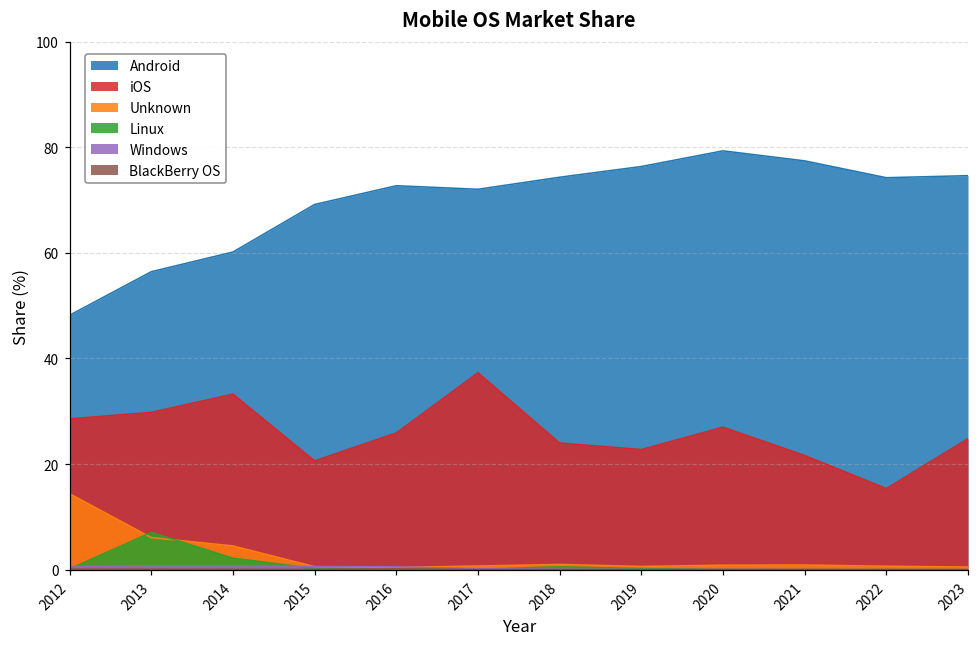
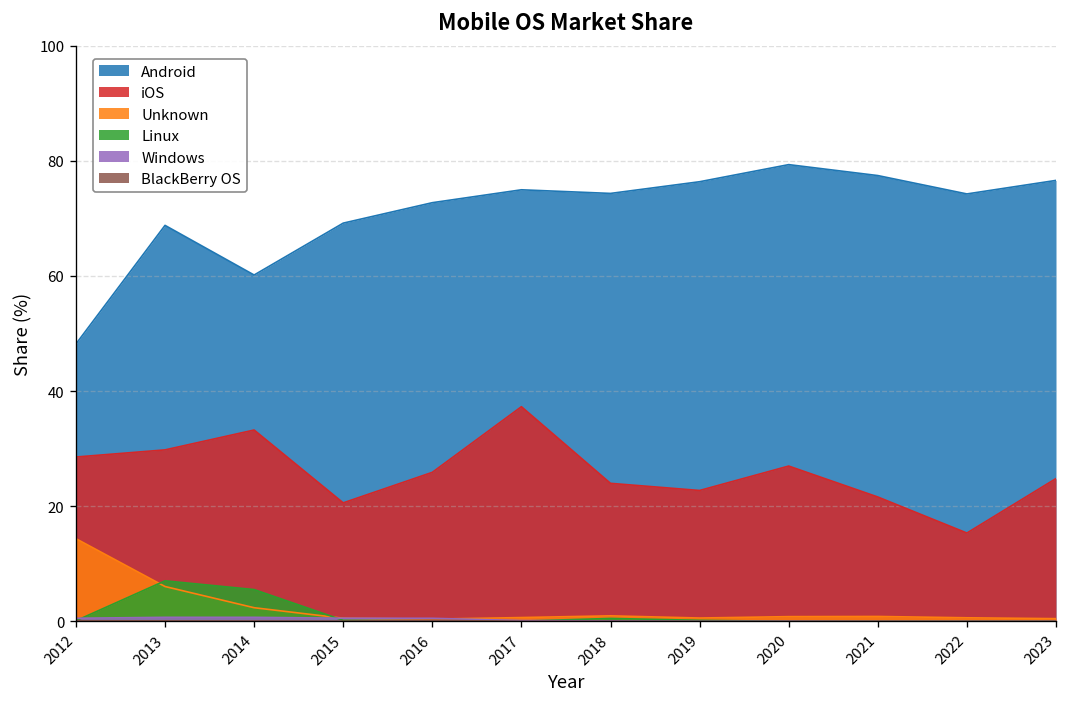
  {
    "Android": {
      "2012": 48,
-     "2013": 56,
+     "2013": 69,
      "2014": 60,
      "2015": 69,
      "2016": 73,
-     "2017": 72,
+     "2017": 75,
      "2018": 74,
      "2019": 76,
      "2020": 79,
      "2021": 77,
      "2022": 74,
-     "2023": 75
+     "2023": 77
    },
    "iOS": {
      "2012": 29,
      "2013": 30,
      "2014": 33,
      "2015": 21,
      "2016": 26,
      "2017": 37,
      "2018": 24,
      "2019": 23,
      "2020": 27,
      "2021": 22,
      "2022": 15,
      "2023": 25
    },
    "Unknown": {
      "2012": 14,
      "2013": 6,
-     "2014": 4,
+     "2014": 2,
      "2020": 1,
      "2021": 1,
      "2022": 1
    },
    "Linux": {
      "2013": 7,
-     "2014": 2
+     "2014": 6
    },
    "Windows": {
      "2013": 1,
      "2014": 1
    },
    "BlackBerry OS": {
      "2013": 0,
      "2014": 0
    }
  }
